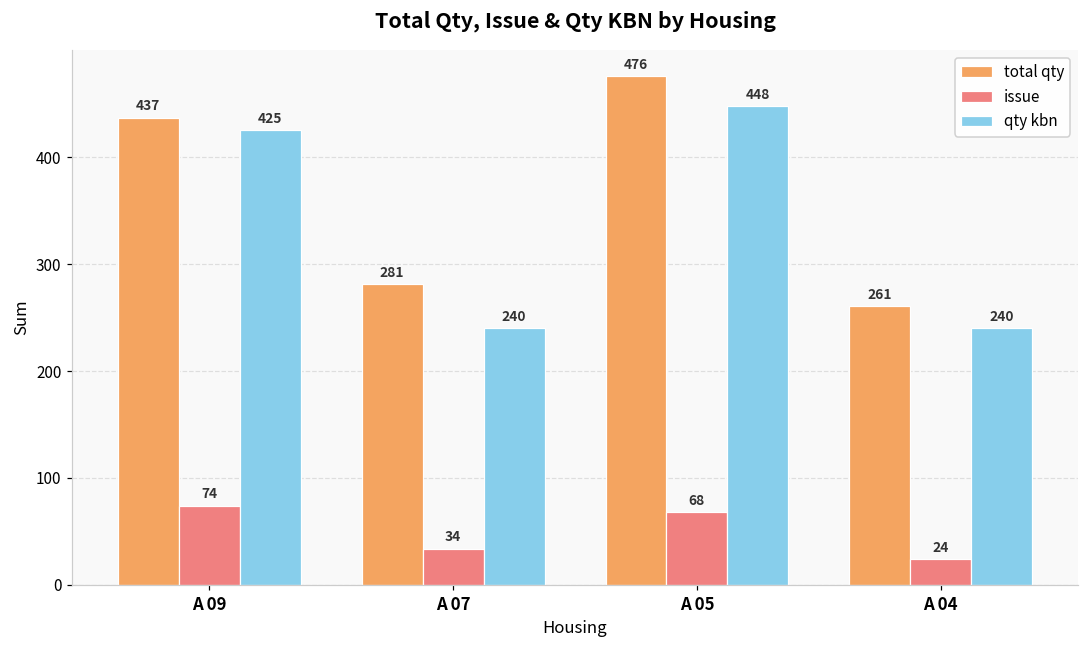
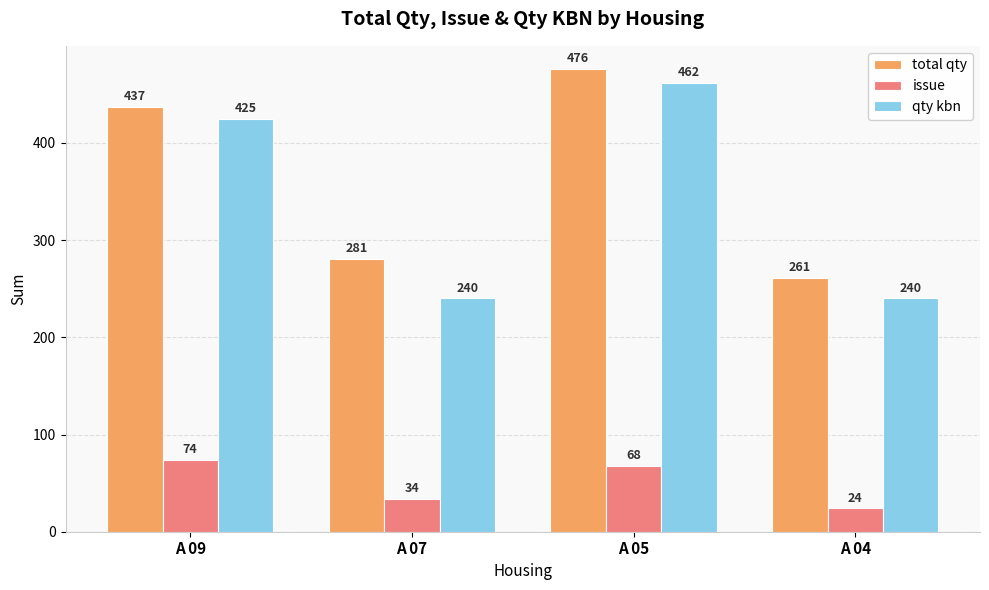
  {
    "qty kbn": {
      "A 09": 425,
      "A 07": 240,
-     "A 05": 448,
+     "A 05": 462,
      "A 04": 240
    }
  }
